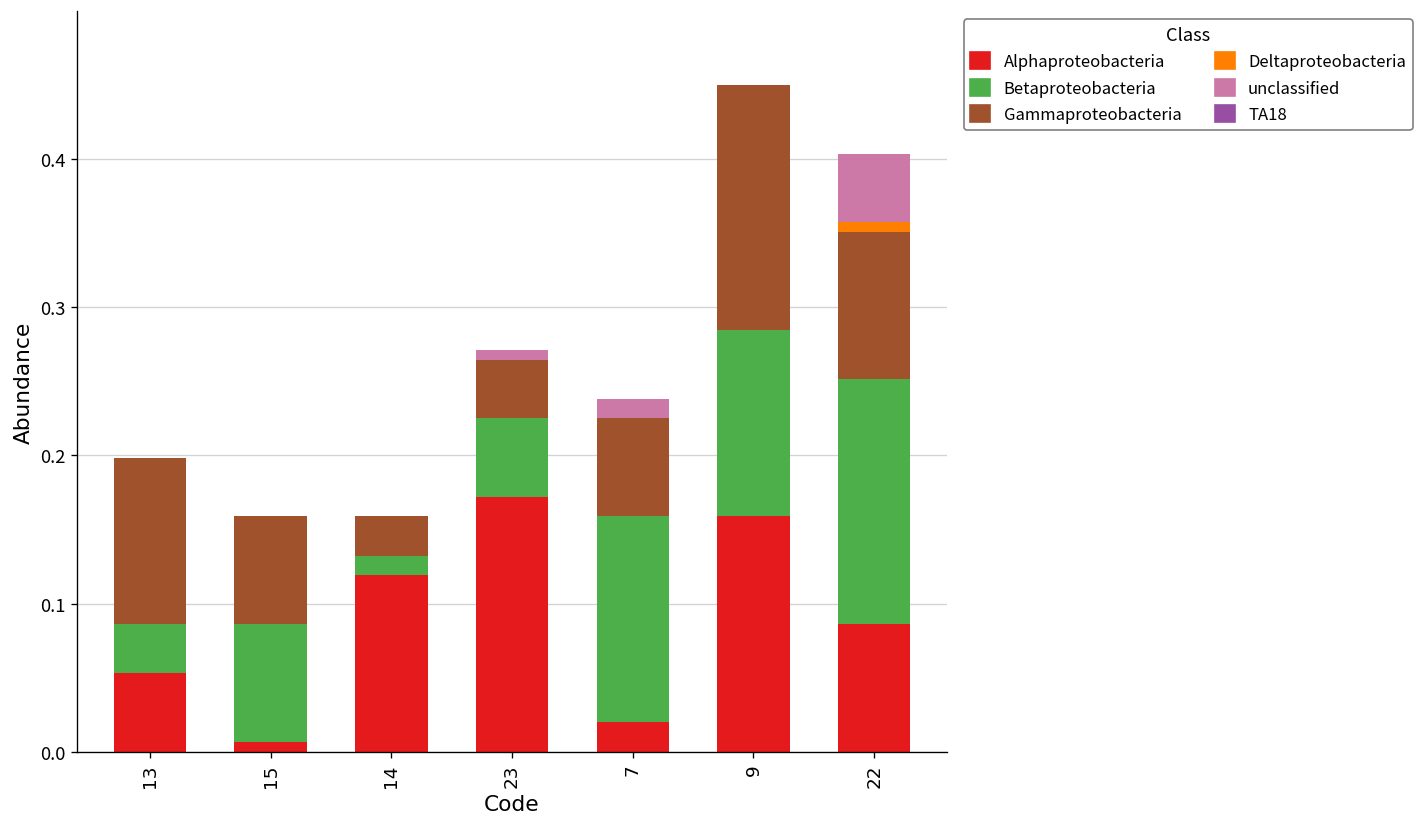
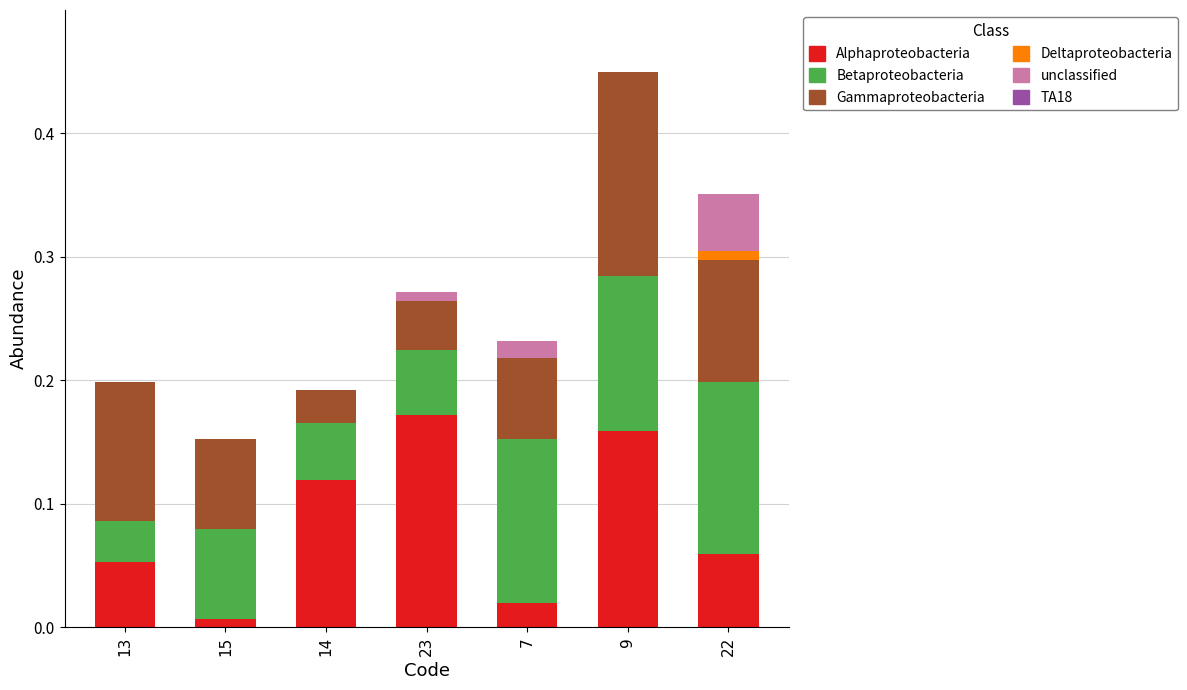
  {
    "Alphaproteobacteria": {
      "13": 0.053,
      "15": 0.007,
      "14": 0.119,
      "23": 0.172,
      "7": 0.020,
      "9": 0.159,
-     "22": 0.086
+     "22": 0.060
    },
    "Betaproteobacteria": {
      "13": 0.033,
-     "15": 0.079,
-     "14": 0.013,
+     "15": 0.073,
+     "14": 0.046,
      "23": 0.053,
-     "7": 0.139,
+     "7": 0.132,
      "9": 0.126,
-     "22": 0.165
+     "22": 0.139
    },
    "Gammaproteobacteria": {
      "13": 0.113,
      "15": 0.073,
      "14": 0.026,
      "23": 0.040,
      "7": 0.066,
      "9": 0.165,
      "22": 0.099
    },
    "Deltaproteobacteria": {
      "13": 0.000,
      "15": 0.000,
      "14": 0.000,
      "23": 0.000,
      "7": 0.000,
      "9": 0.000,
      "22": 0.007
    },
    "TA18": {
      "13": 0.000,
      "15": 0.000,
      "14": 0.000,
      "9": 0.000
    }
  }
